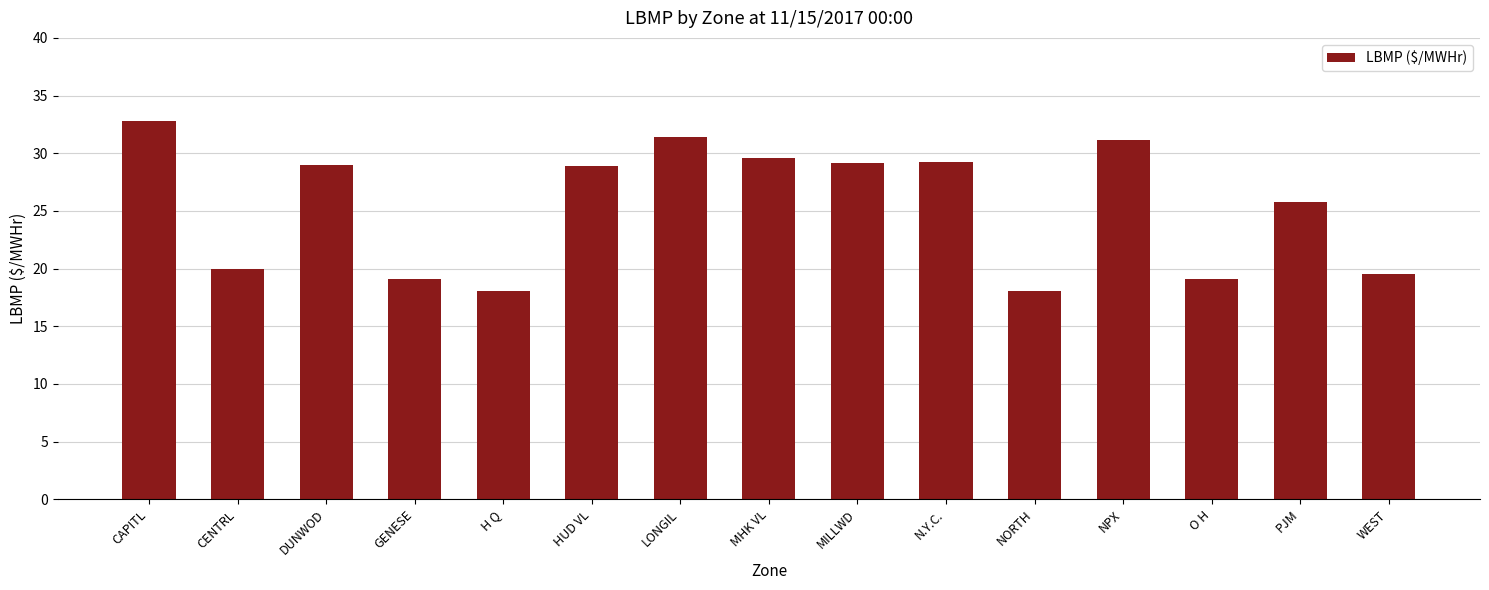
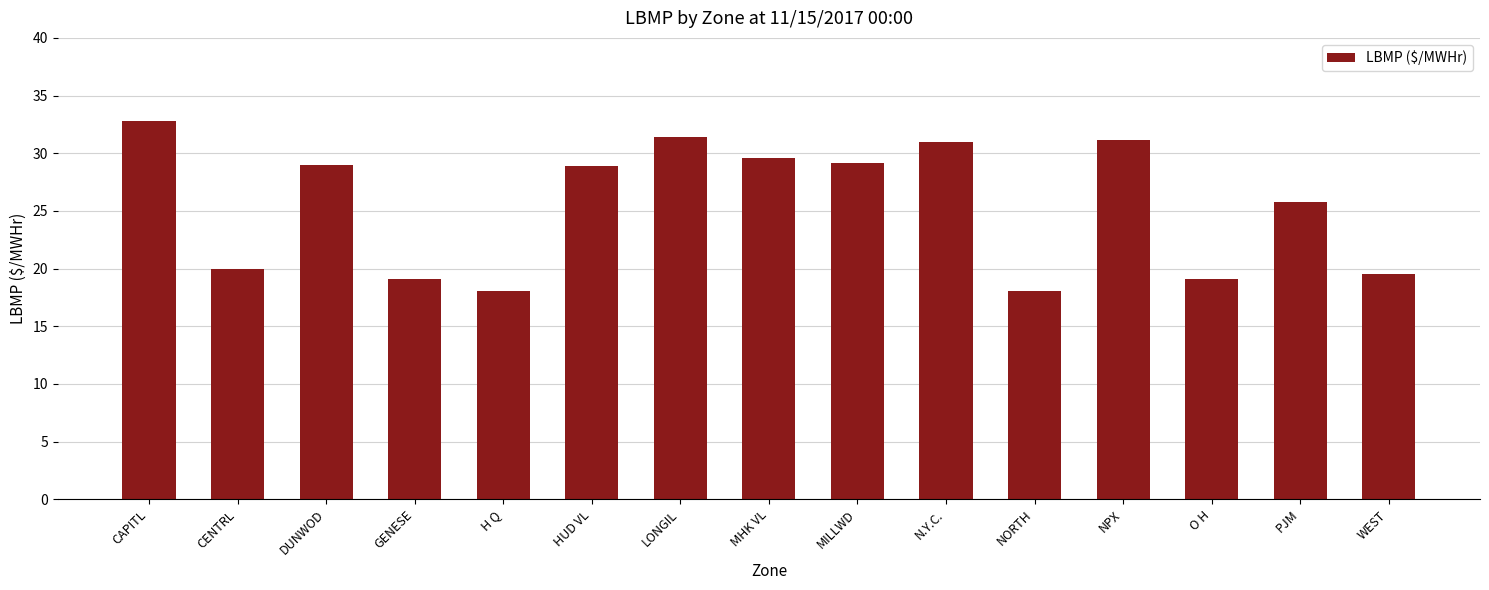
  {
    "CAPITL": 32.8,
    "CENTRL": 20.0,
    "DUNWOD": 29.0,
    "GENESE": 19.1,
    "H Q": 18.0,
    "HUD VL": 28.9,
    "LONGIL": 31.4,
    "MHK VL": 29.6,
    "MILLWD": 29.1,
-   "N.Y.C.": 29.2,
+   "N.Y.C.": 31.0,
    "NORTH": 18.1,
    "NPX": 31.1,
    "O H": 19.1,
    "PJM": 25.8,
    "WEST": 19.5
  }
